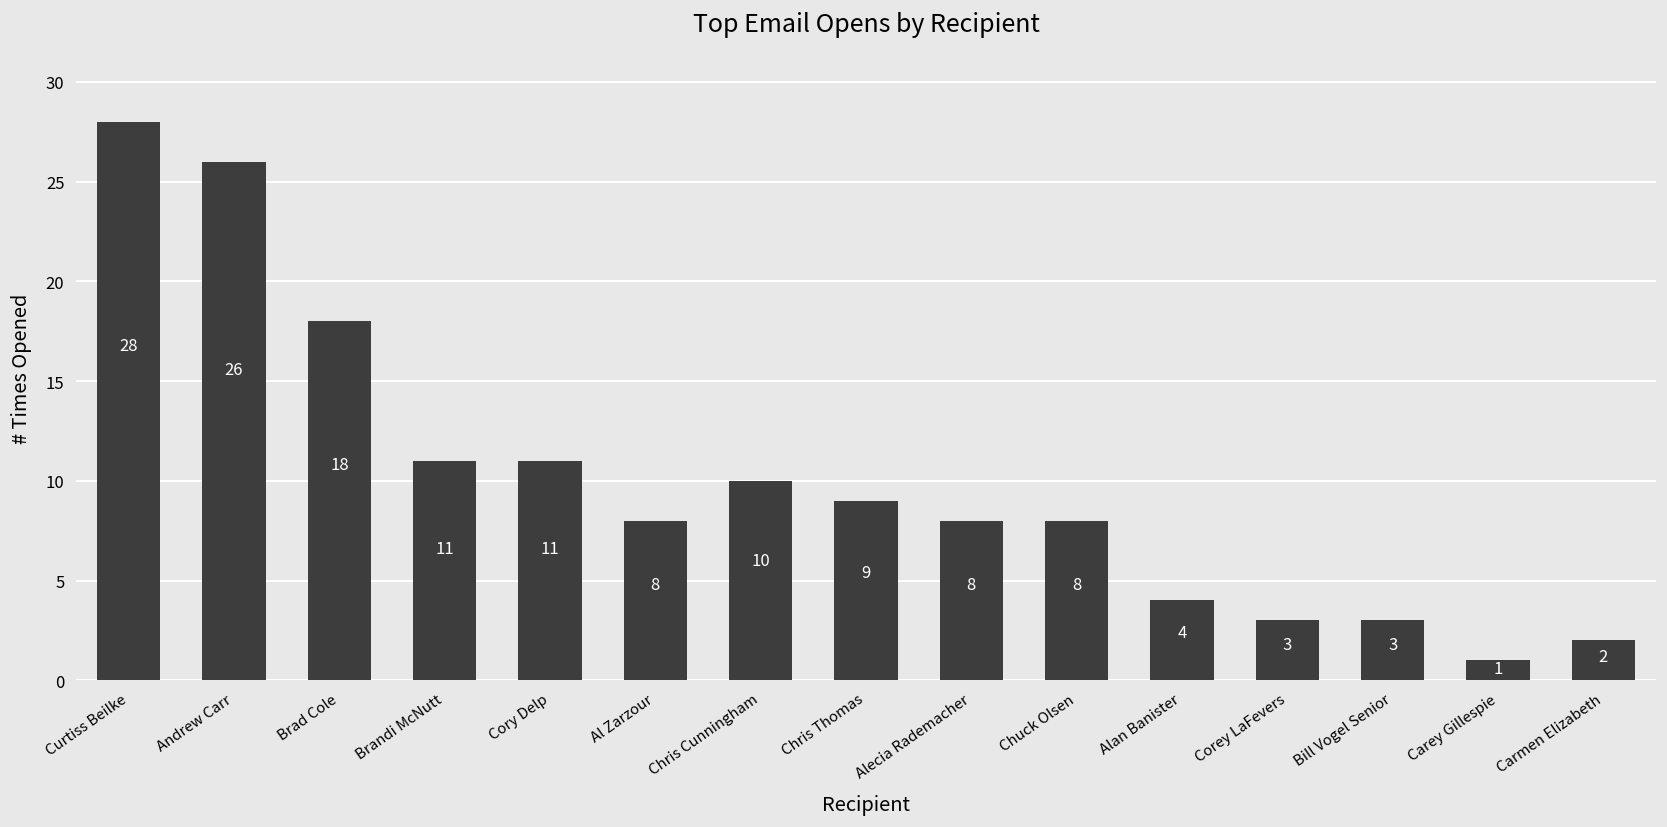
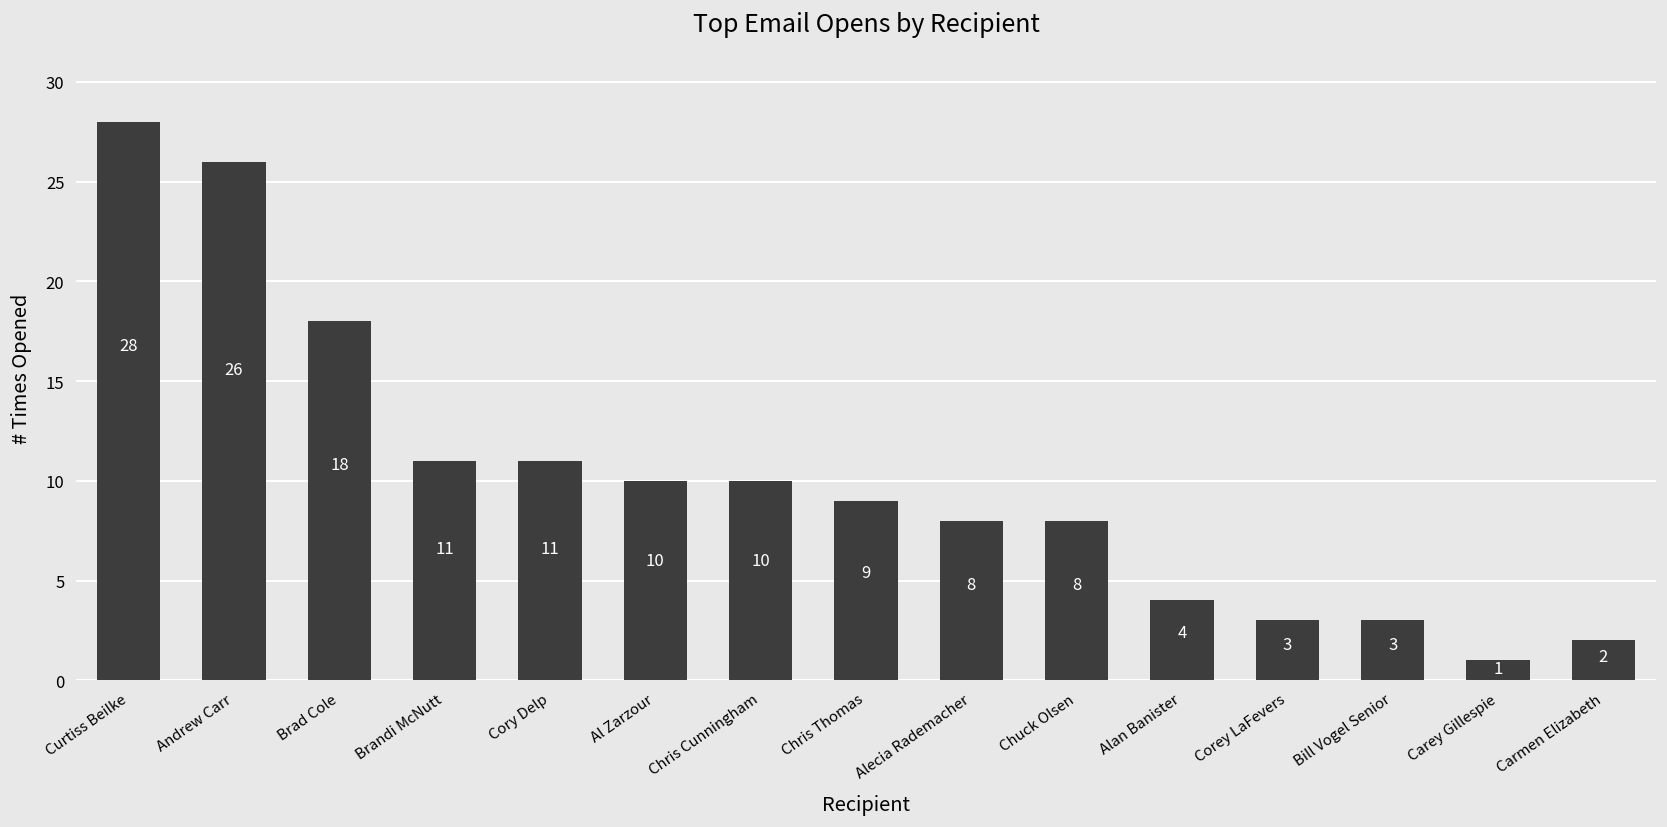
  {
    "Curtiss Beilke": 28,
    "Andrew Carr": 26,
    "Brad Cole": 18,
    "Brandi McNutt": 11,
    "Cory Delp": 11,
-   "Al Zarzour": 8,
+   "Al Zarzour": 10,
    "Chris Cunningham": 10,
    "Chris Thomas": 9,
    "Alecia Rademacher": 8,
    "Chuck Olsen": 8,
    "Alan Banister": 4,
    "Corey LaFevers": 3,
    "Bill Vogel Senior": 3,
    "Carey Gillespie": 1,
    "Carmen Elizabeth": 2
  }
